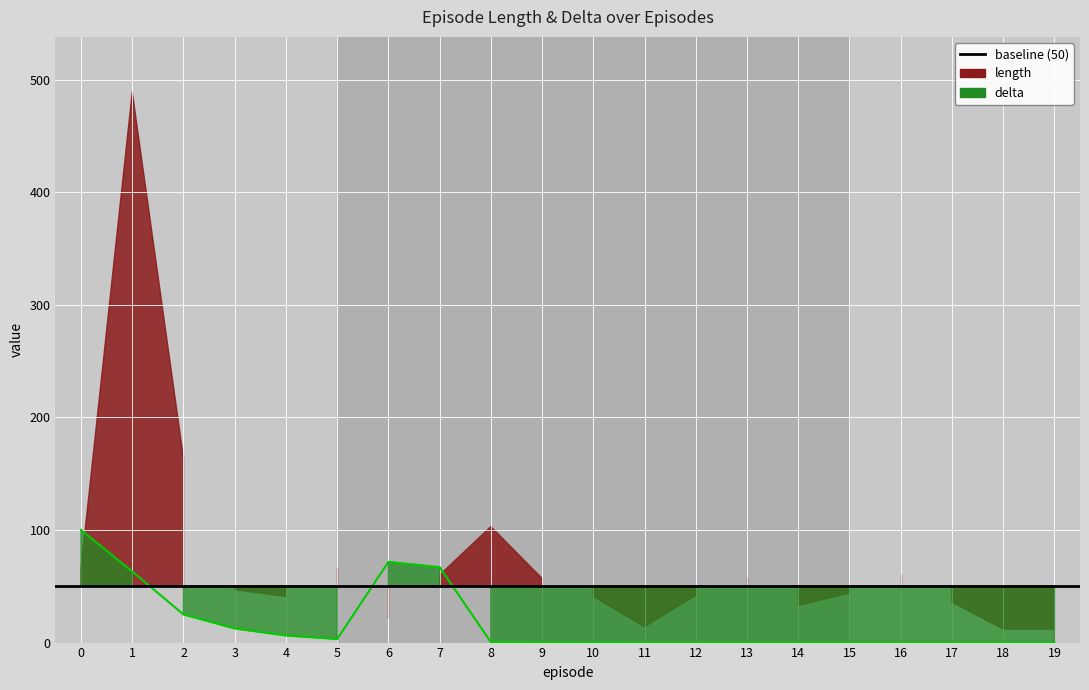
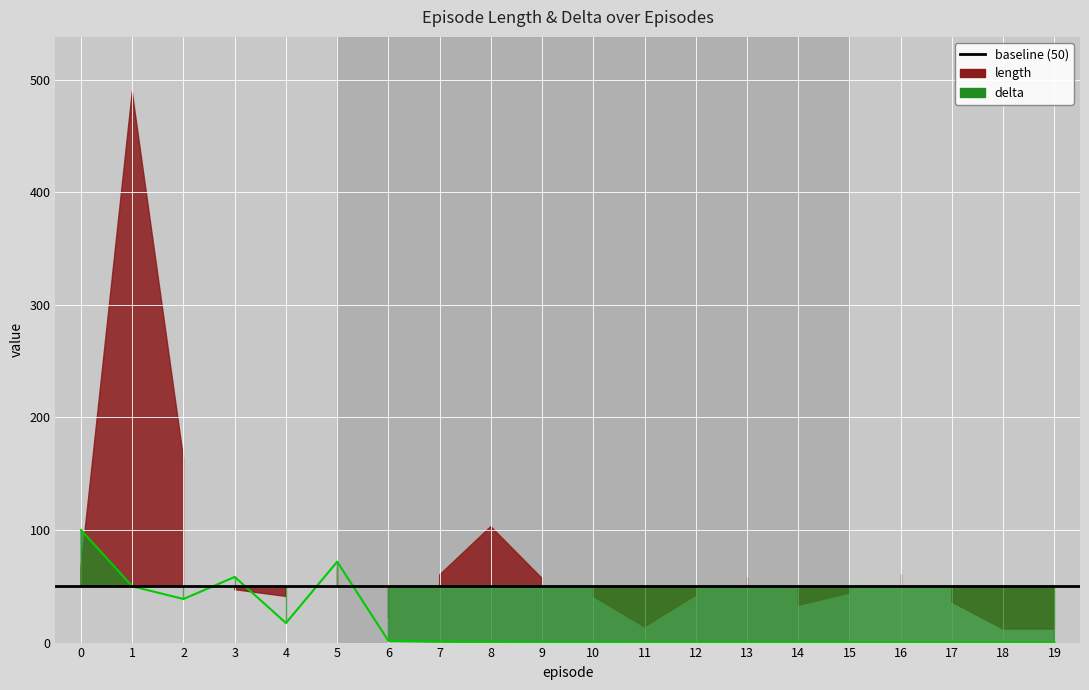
  {
    "0": 100,
-   "1": 63,
-   "2": 25,
-   "3": 13,
-   "4": 6,
-   "5": 3,
-   "6": 72,
-   "7": 67,
+   "1": 50,
+   "2": 39,
+   "3": 58,
+   "4": 17,
+   "5": 72,
+   "6": 2,
+   "7": 1,
    "8": 0,
    "9": 0,
    "10": 0,
    "11": 0,
    "12": 0,
    "13": 0,
    "14": 0,
    "15": 0,
    "16": 0,
    "17": 0,
    "18": 0,
    "19": 0
  }
